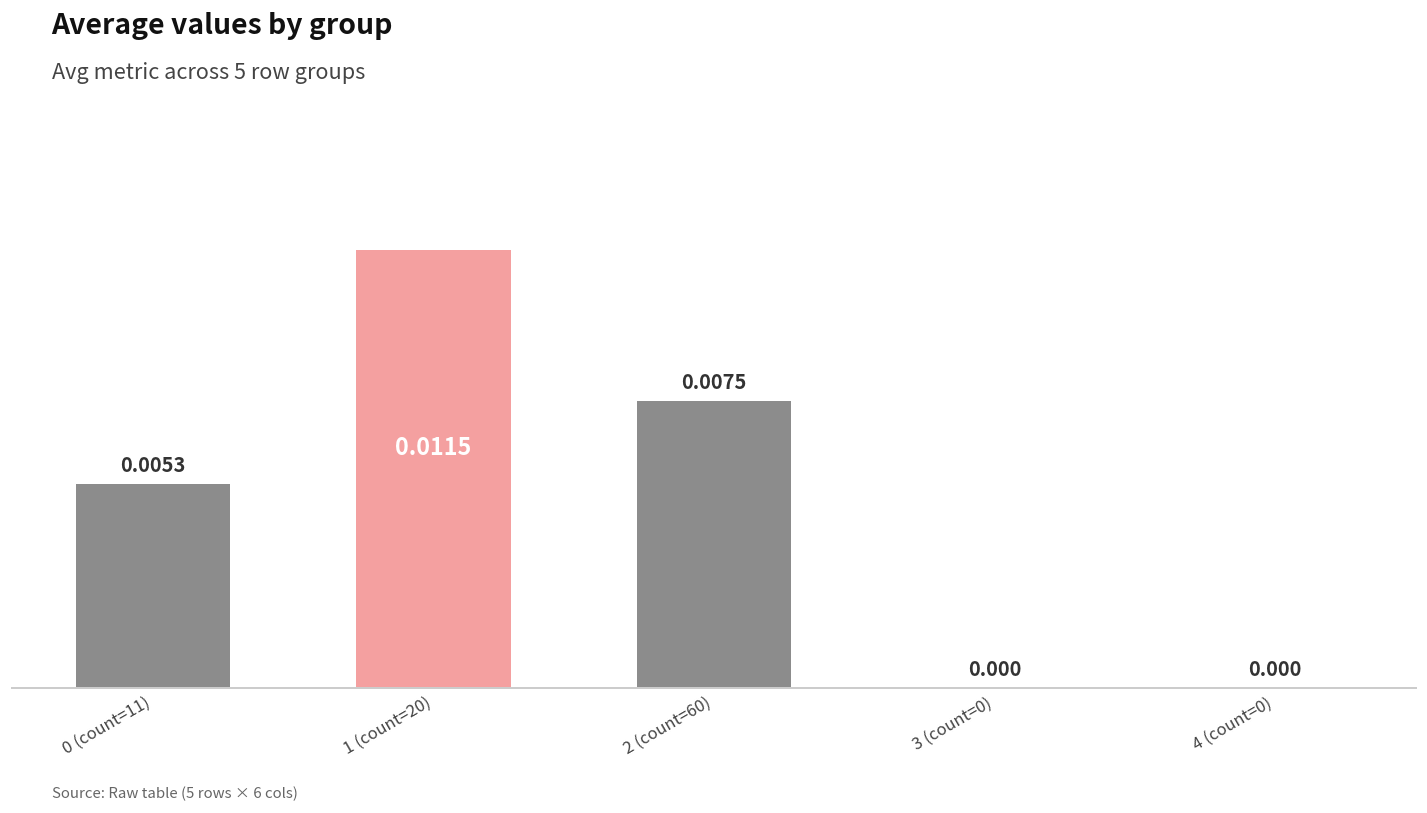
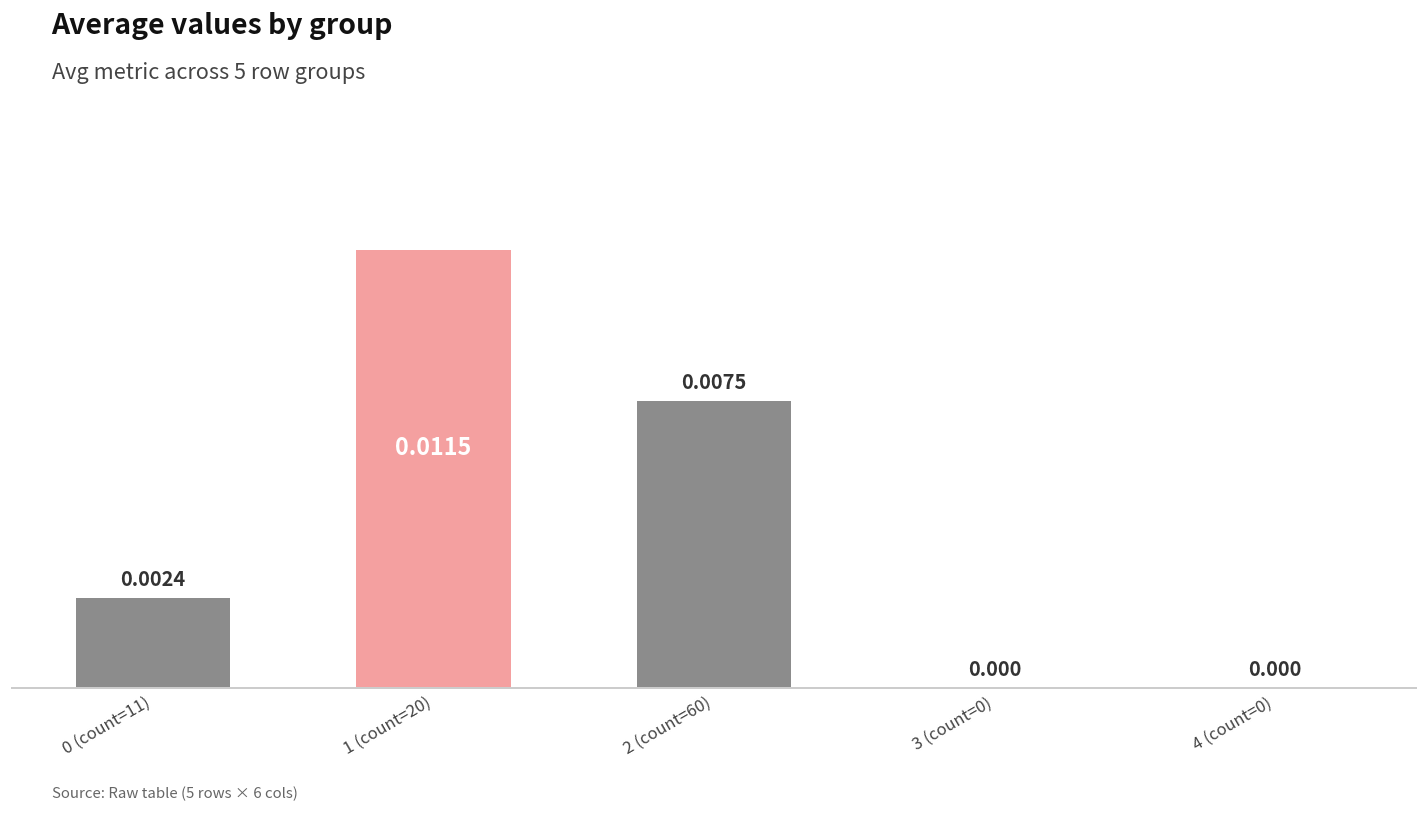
  {
-   "0 (count=11)": 0.0053,
+   "0 (count=11)": 0.0024,
    "1 (count=20)": 0.0115,
    "2 (count=60)": 0.0075,
    "3 (count=0)": 0.000,
    "4 (count=0)": 0.000
  }
